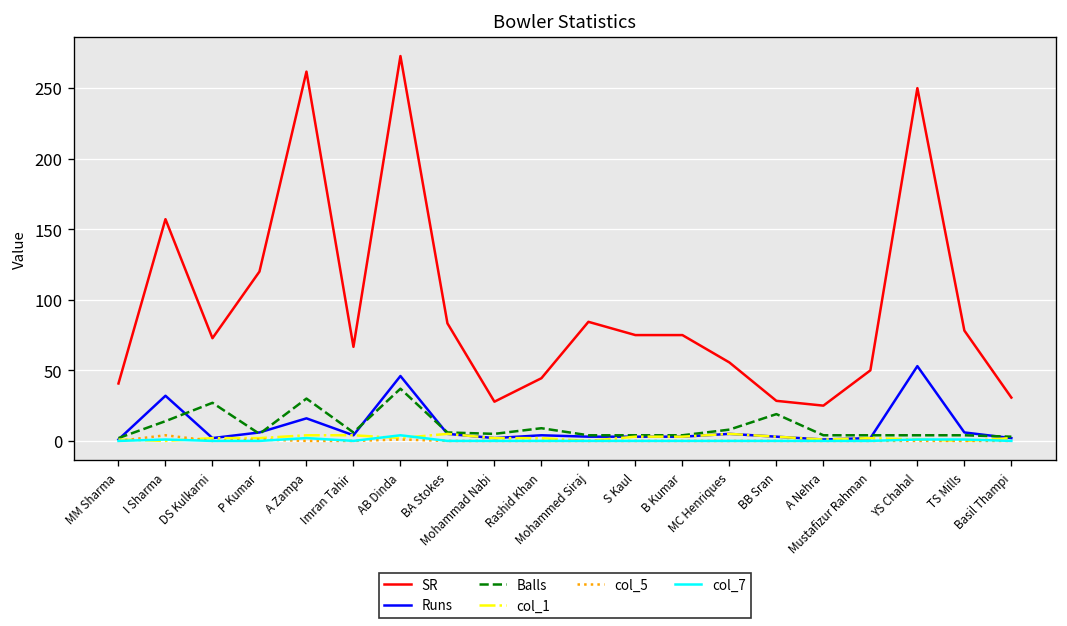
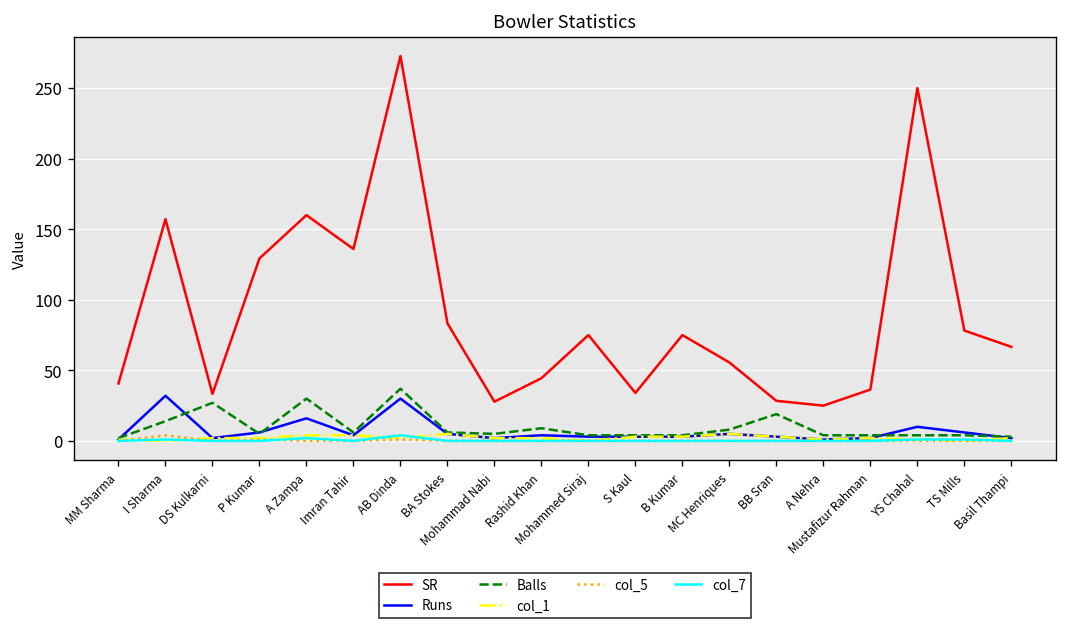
  {
    "SR": {
      "MM Sharma": 41,
      "I Sharma": 157,
-     "DS Kulkarni": 73,
-     "P Kumar": 120,
-     "A Zampa": 262,
-     "Imran Tahir": 67,
+     "DS Kulkarni": 33,
+     "P Kumar": 129,
+     "A Zampa": 160,
+     "Imran Tahir": 136,
      "AB Dinda": 273,
      "BA Stokes": 83,
      "Mohammad Nabi": 28,
      "Rashid Khan": 44,
-     "Mohammed Siraj": 84,
-     "S Kaul": 75,
+     "Mohammed Siraj": 75,
+     "S Kaul": 34,
      "B Kumar": 75,
      "MC Henriques": 56,
      "BB Sran": 28,
      "A Nehra": 25,
-     "Mustafizur Rahman": 50,
+     "Mustafizur Rahman": 36,
      "YS Chahal": 250,
      "TS Mills": 78,
-     "Basil Thampi": 31
+     "Basil Thampi": 67
    },
    "Runs": {
      "I Sharma": 32,
      "A Zampa": 16,
-     "AB Dinda": 46,
-     "YS Chahal": 53
+     "AB Dinda": 30,
+     "YS Chahal": 10
    },
    "Balls": {
      "I Sharma": 14,
      "DS Kulkarni": 27,
      "A Zampa": 30,
      "AB Dinda": 37,
      "Mohammad Nabi": 5,
      "Rashid Khan": 9,
      "MC Henriques": 8,
      "BB Sran": 19,
      "A Nehra": 4,
      "YS Chahal": 4
    },
    "col_5": {
      "I Sharma": 4
    }
  }
